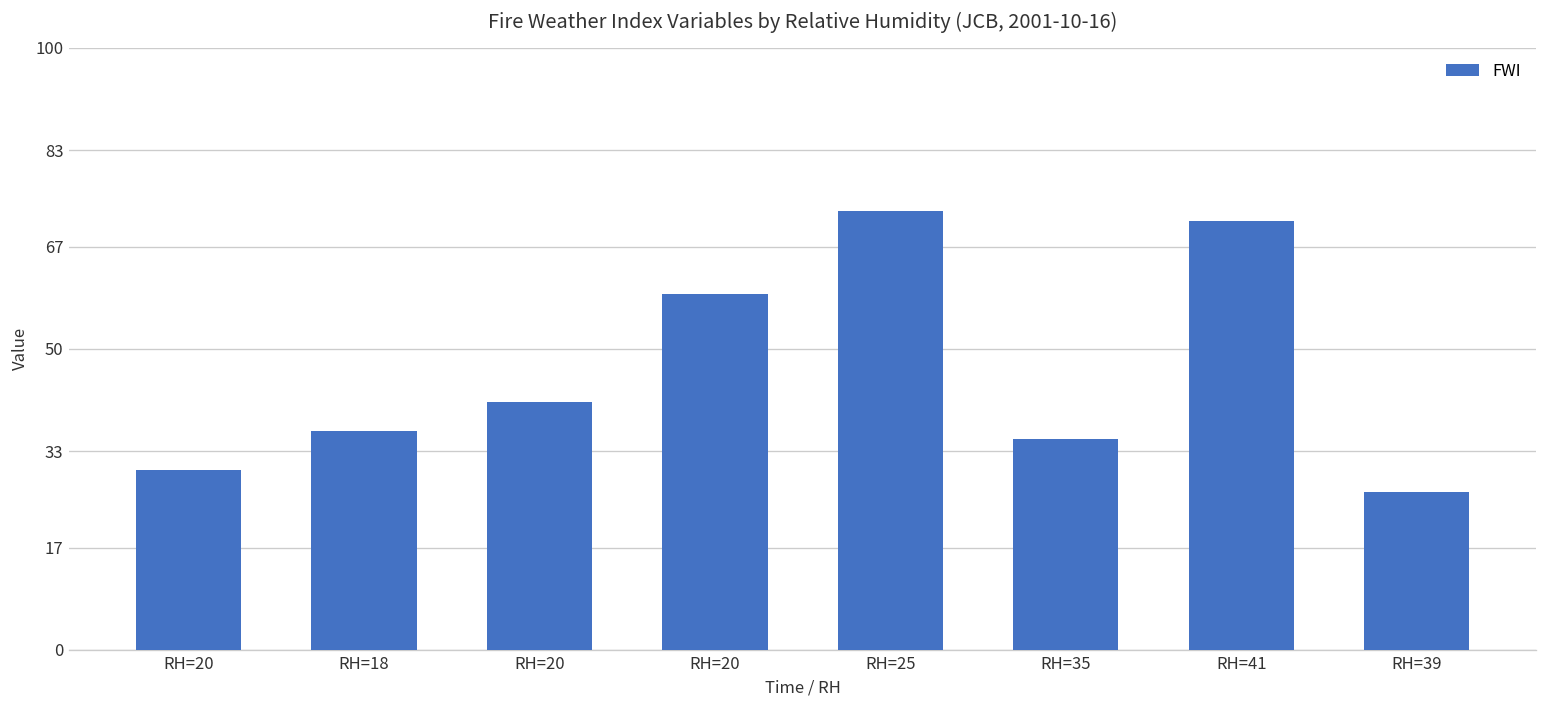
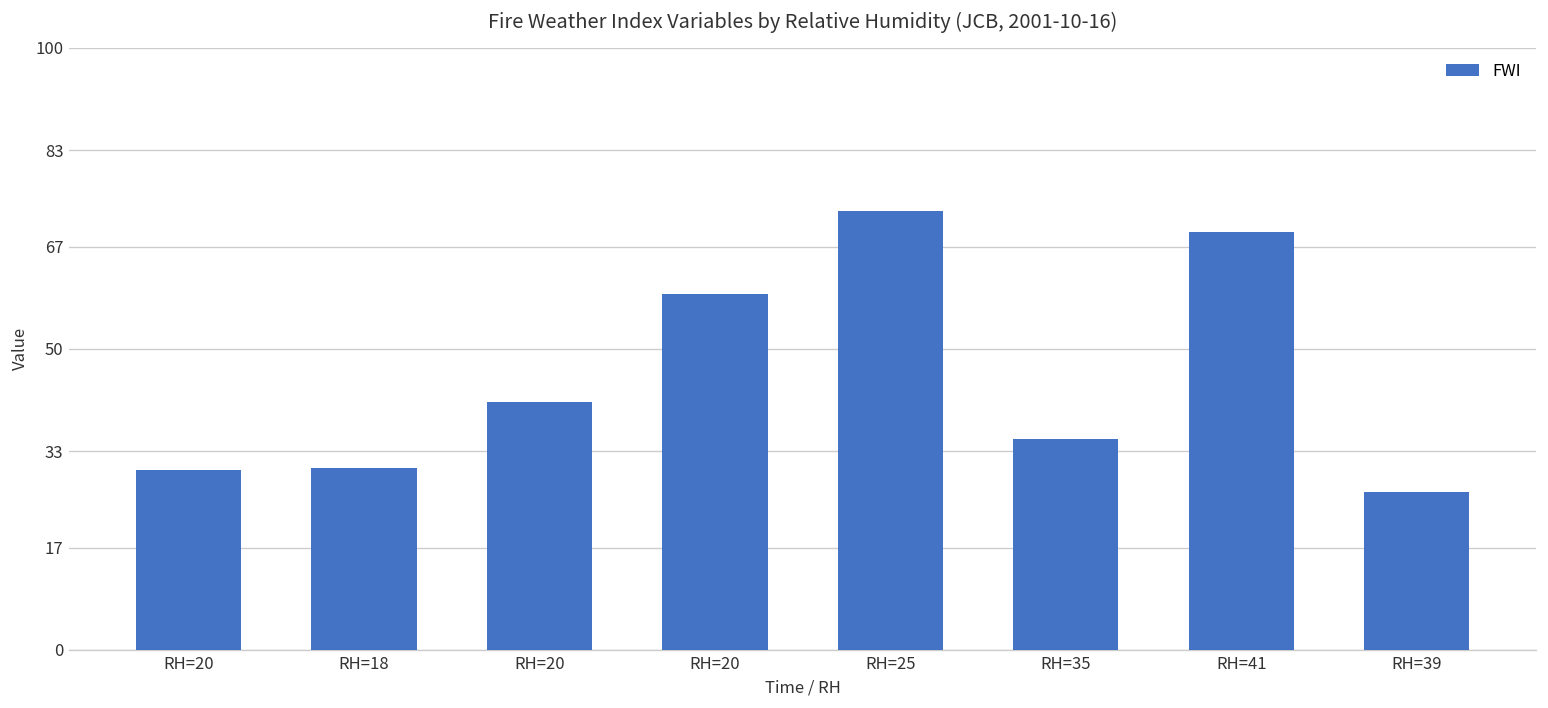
  {
-   "RH=18": 36,
+   "RH=18": 30,
    "RH=25": 73,
    "RH=35": 35,
-   "RH=41": 71,
+   "RH=41": 69,
    "RH=39": 26
  }
